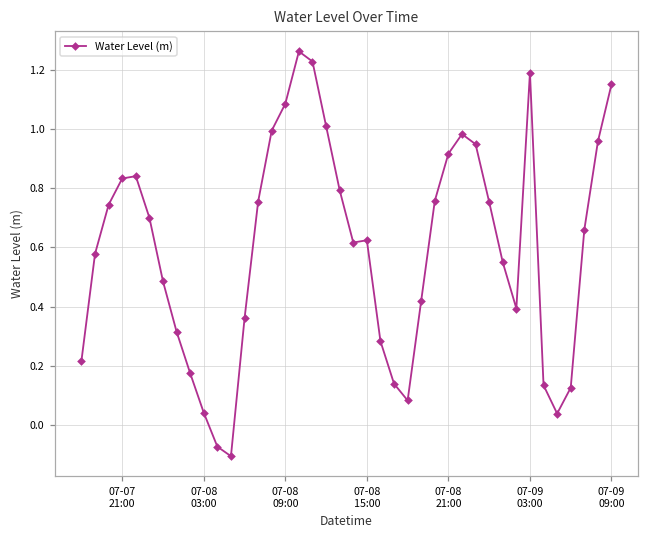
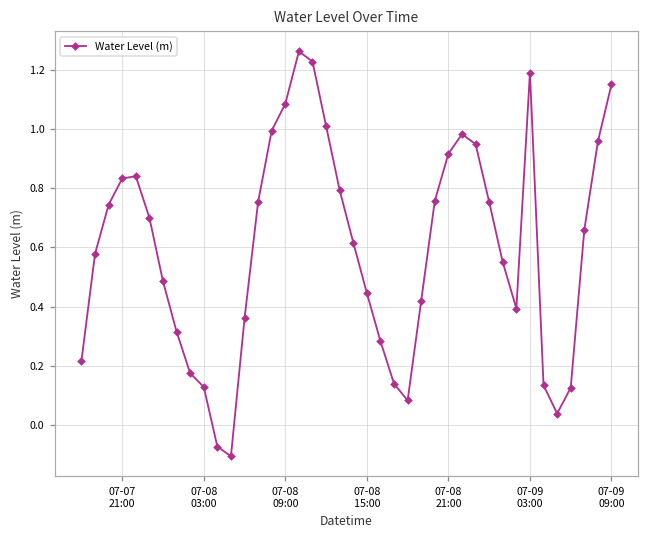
  {
    "07-07 21:00": 0.83,
-   "07-08 03:00": 0.04,
+   "07-08 03:00": 0.13,
    "07-08 09:00": 1.09,
-   "07-08 15:00": 0.62,
+   "07-08 15:00": 0.45,
    "07-08 21:00": 0.92,
    "07-09 03:00": 1.19,
    "07-09 09:00": 1.15
  }
